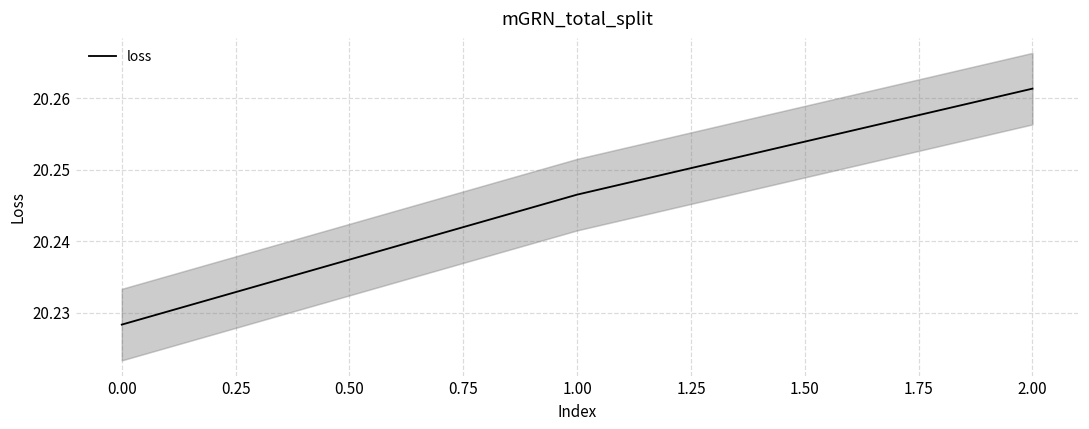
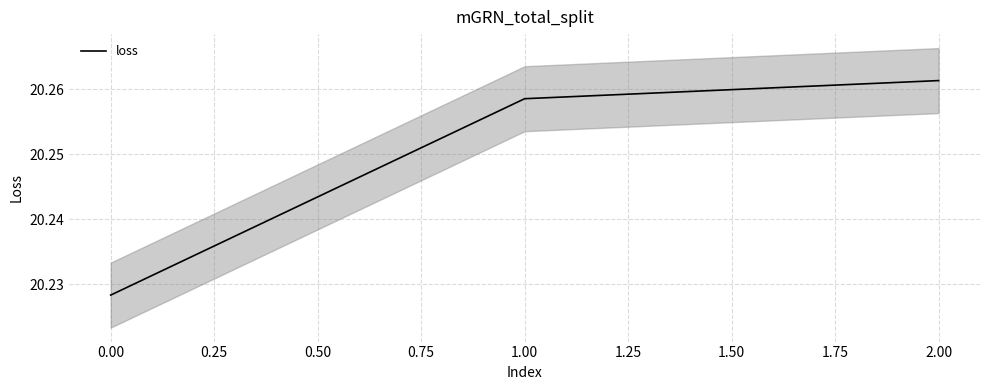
  {
    "loss": {
      "0.00": 20.228,
-     "1.00": 20.247,
+     "1.00": 20.259,
      "2.00": 20.261
    }
  }
